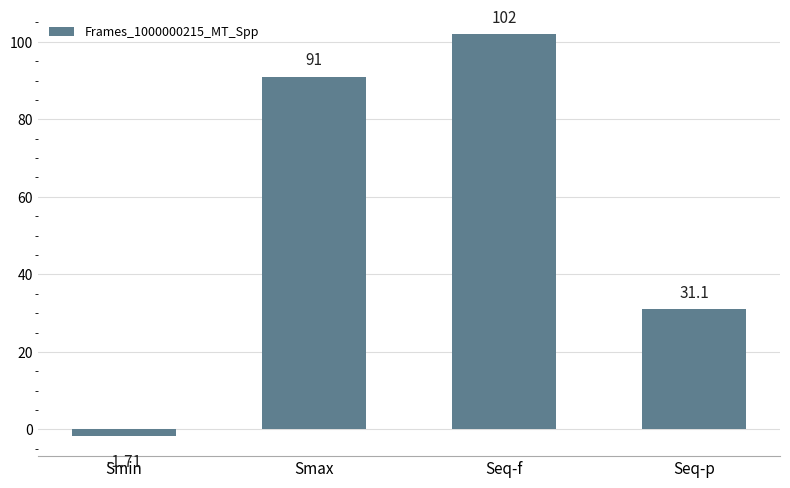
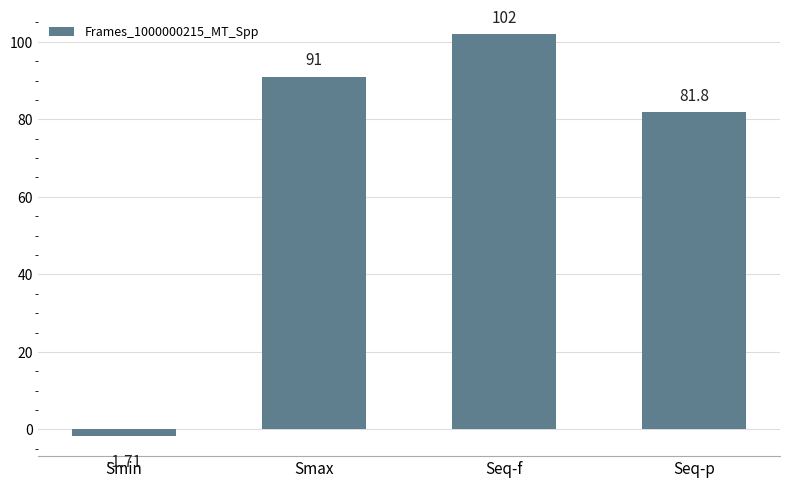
  {
    "Smin": -1.71,
    "Smax": 91,
    "Seq-f": 102,
-   "Seq-p": 31.1
+   "Seq-p": 81.8
  }
